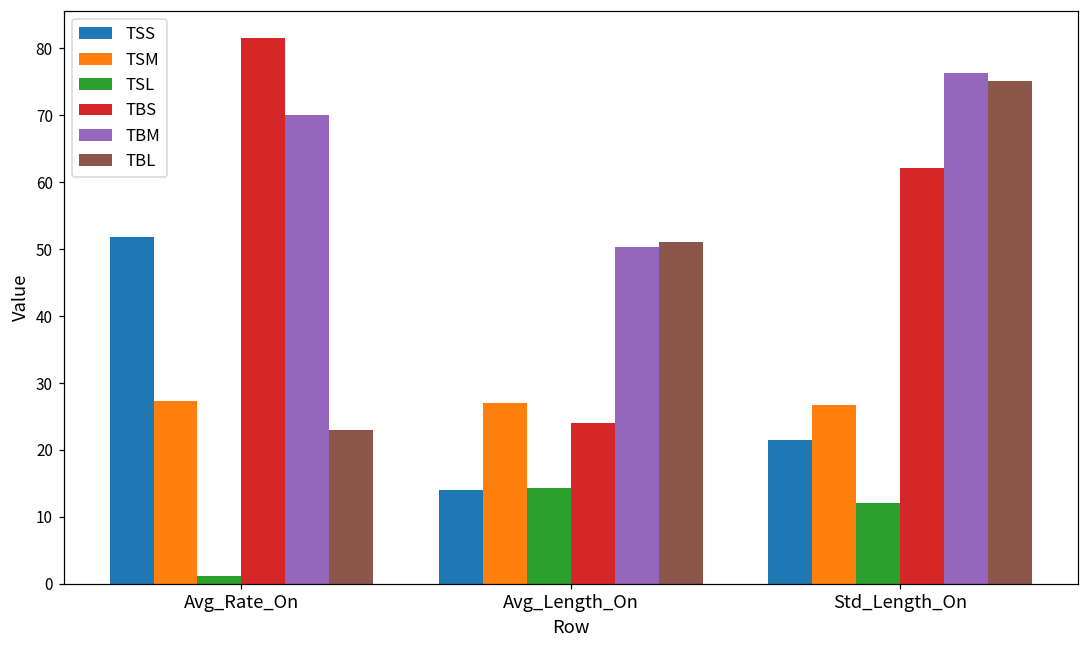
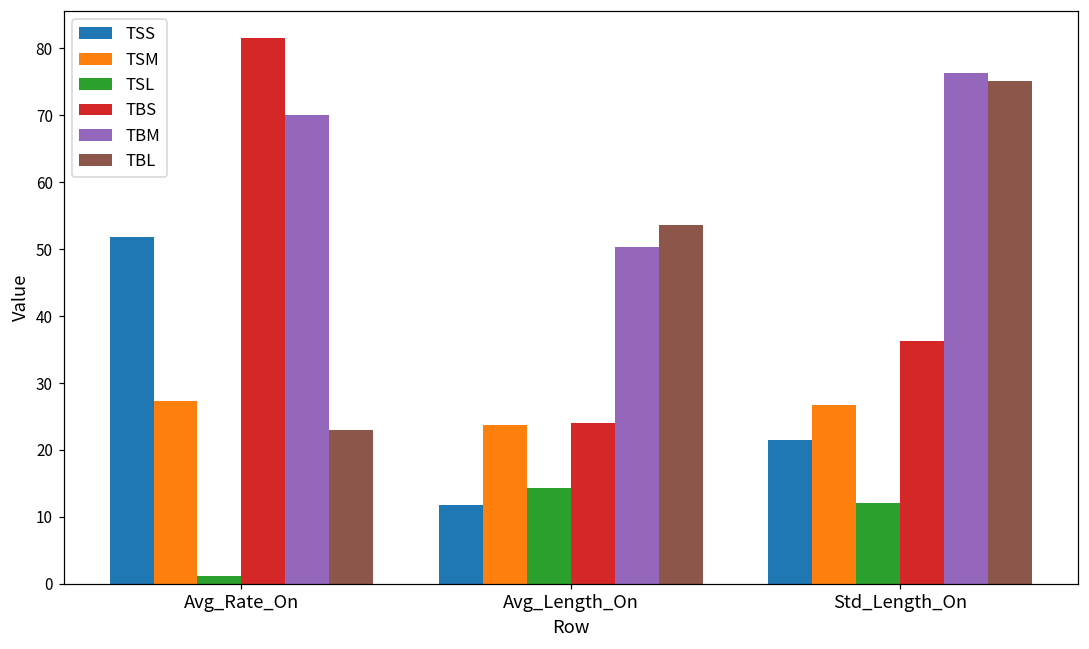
  {
    "TSS": {
      "Avg_Rate_On": 52,
-     "Avg_Length_On": 14,
+     "Avg_Length_On": 12,
      "Std_Length_On": 22
    },
    "TSM": {
      "Avg_Rate_On": 27,
-     "Avg_Length_On": 27,
+     "Avg_Length_On": 24,
      "Std_Length_On": 27
    },
    "TSL": {
      "Avg_Rate_On": 1,
      "Avg_Length_On": 14,
      "Std_Length_On": 12
    },
    "TBS": {
      "Avg_Rate_On": 82,
      "Avg_Length_On": 24,
-     "Std_Length_On": 62
+     "Std_Length_On": 36
    },
    "TBM": {
      "Avg_Rate_On": 70,
      "Avg_Length_On": 50,
      "Std_Length_On": 76
    },
    "TBL": {
      "Avg_Rate_On": 23,
-     "Avg_Length_On": 51,
+     "Avg_Length_On": 54,
      "Std_Length_On": 75
    }
  }
